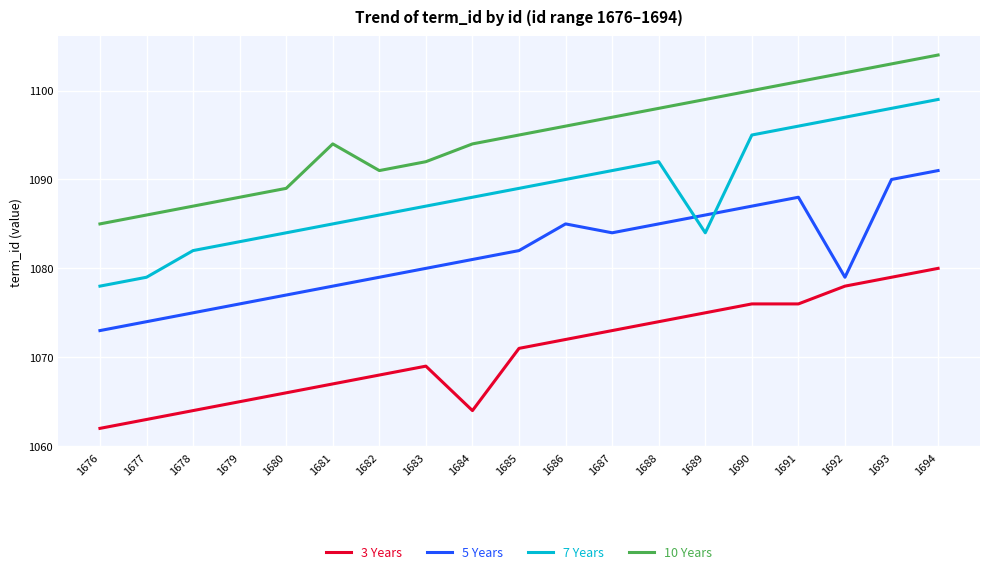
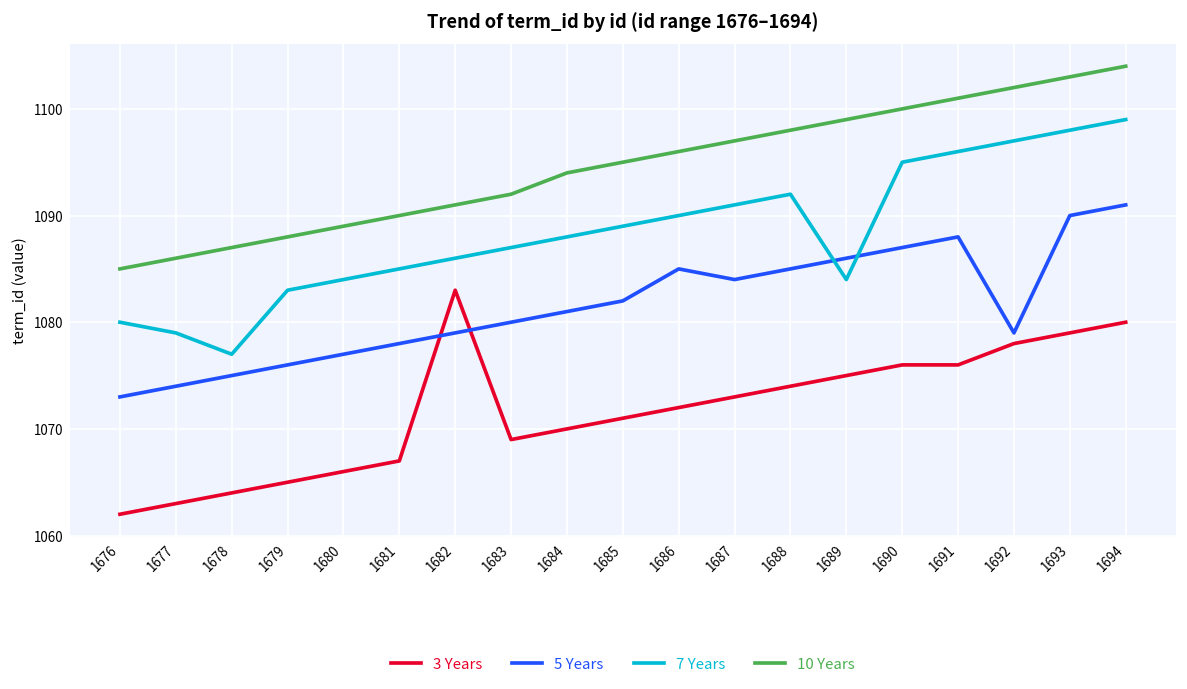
  {
    "3 Years": {
      "1676": 1062,
      "1677": 1063,
      "1678": 1064,
      "1679": 1065,
      "1680": 1066,
      "1681": 1067,
-     "1682": 1068,
+     "1682": 1083,
      "1683": 1069,
-     "1684": 1064,
+     "1684": 1070,
      "1685": 1071,
      "1686": 1072,
      "1687": 1073,
      "1688": 1074,
      "1689": 1075,
      "1690": 1076,
      "1691": 1076,
      "1692": 1078,
      "1693": 1079,
      "1694": 1080
    },
    "5 Years": {
      "1676": 1073,
      "1677": 1074,
      "1678": 1075,
      "1679": 1076,
      "1680": 1077,
      "1681": 1078,
      "1682": 1079,
      "1683": 1080,
      "1684": 1081,
      "1685": 1082,
      "1686": 1085,
      "1687": 1084,
      "1688": 1085,
      "1689": 1086,
      "1690": 1087,
      "1691": 1088,
      "1692": 1079,
      "1693": 1090,
      "1694": 1091
    },
    "7 Years": {
-     "1676": 1078,
+     "1676": 1080,
      "1677": 1079,
-     "1678": 1082,
+     "1678": 1077,
      "1679": 1083,
      "1680": 1084,
      "1681": 1085,
      "1682": 1086,
      "1683": 1087,
      "1684": 1088,
      "1685": 1089,
      "1686": 1090,
      "1687": 1091,
      "1688": 1092,
      "1689": 1084,
      "1690": 1095,
      "1691": 1096,
      "1692": 1097,
      "1693": 1098,
      "1694": 1099
    },
    "10 Years": {
      "1676": 1085,
      "1677": 1086,
      "1678": 1087,
      "1679": 1088,
      "1680": 1089,
-     "1681": 1094,
+     "1681": 1090,
      "1682": 1091,
      "1683": 1092,
      "1684": 1094,
      "1685": 1095,
      "1686": 1096,
      "1687": 1097,
      "1688": 1098,
      "1689": 1099,
      "1690": 1100,
      "1691": 1101,
      "1692": 1102,
      "1693": 1103,
      "1694": 1104
    }
  }
